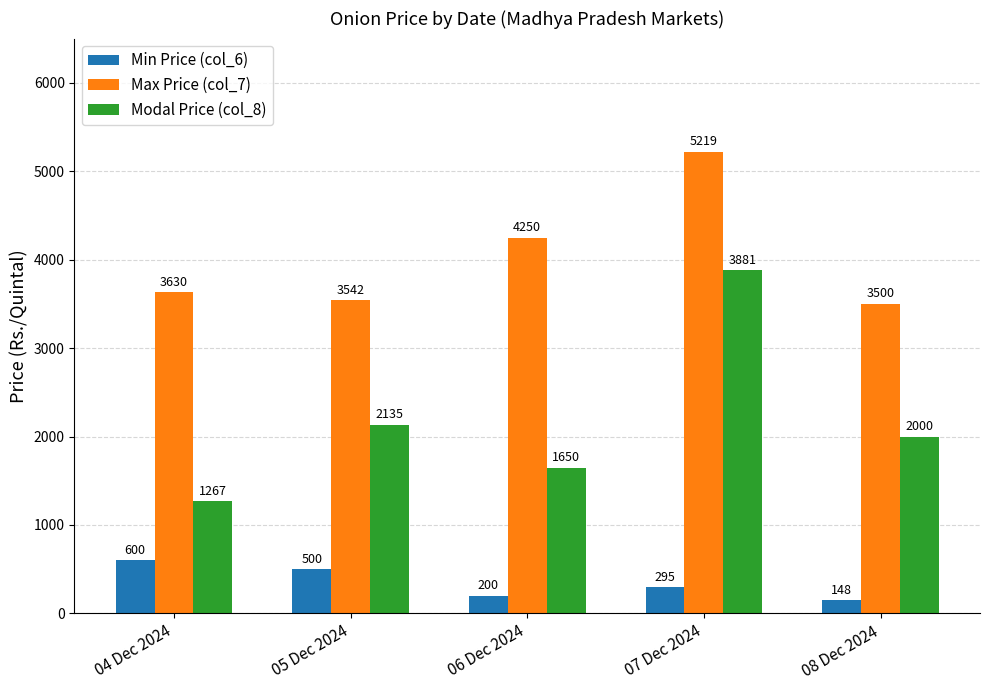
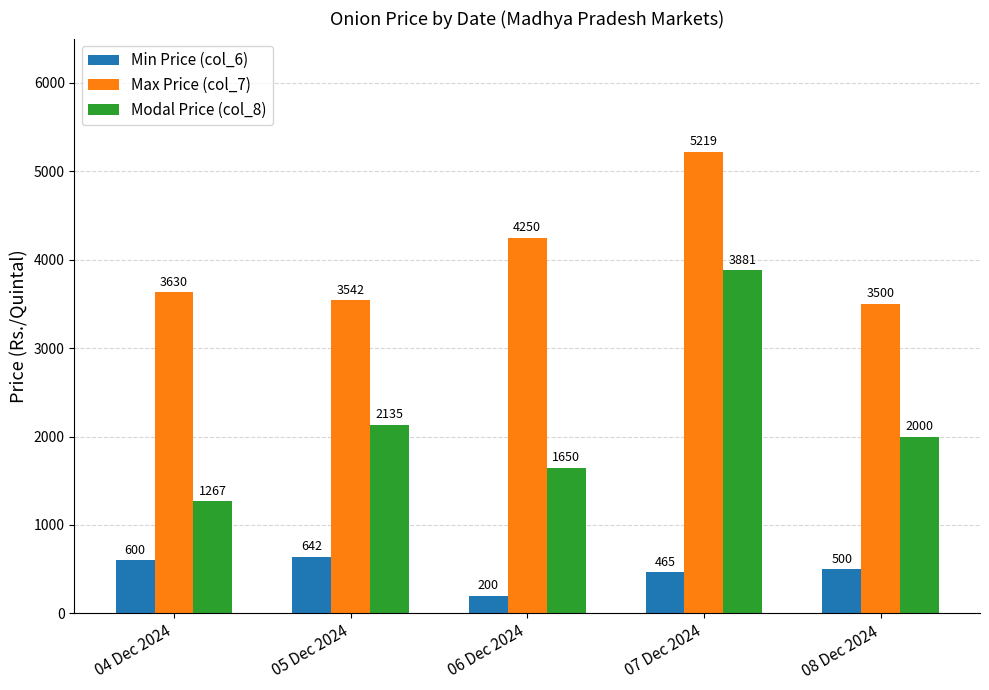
  {
    "Min Price (col_6)": {
      "04 Dec 2024": 600,
-     "05 Dec 2024": 500,
+     "05 Dec 2024": 642,
      "06 Dec 2024": 200,
-     "07 Dec 2024": 295,
-     "08 Dec 2024": 148
+     "07 Dec 2024": 465,
+     "08 Dec 2024": 500
    },
    "Max Price (col_7)": {
      "04 Dec 2024": 3630,
      "05 Dec 2024": 3542,
      "06 Dec 2024": 4250,
      "07 Dec 2024": 5219,
      "08 Dec 2024": 3500
    },
    "Modal Price (col_8)": {
      "04 Dec 2024": 1267,
      "05 Dec 2024": 2135,
      "06 Dec 2024": 1650,
      "07 Dec 2024": 3881,
      "08 Dec 2024": 2000
    }
  }
